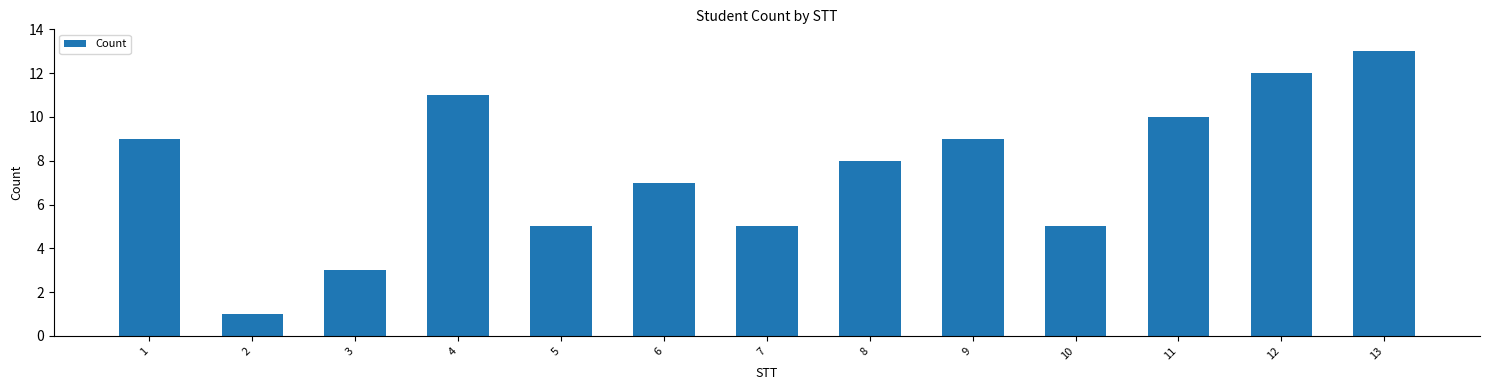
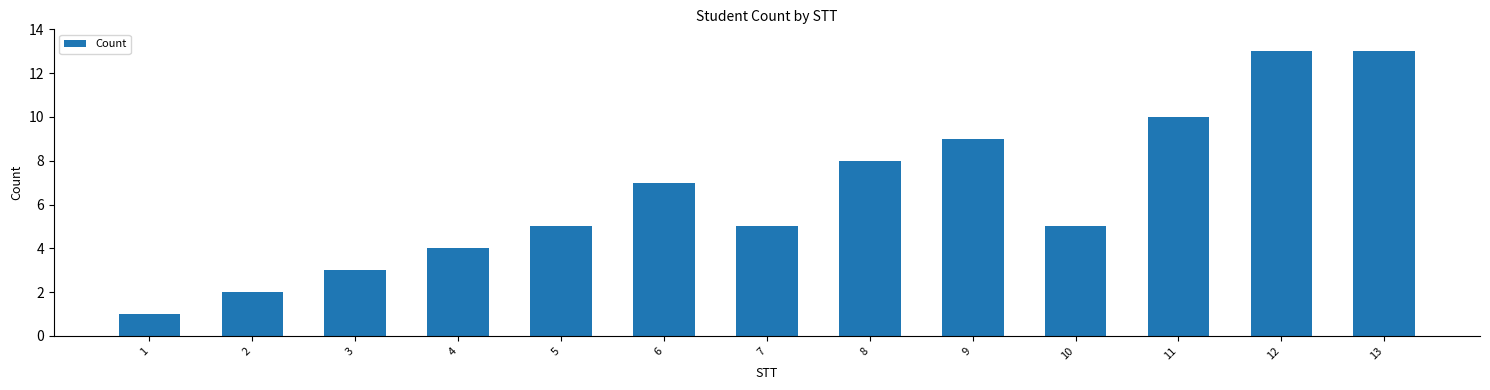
  {
-   "1": 9,
-   "2": 1,
+   "1": 1,
+   "2": 2,
    "3": 3,
-   "4": 11,
+   "4": 4,
    "5": 5,
    "6": 7,
    "7": 5,
    "8": 8,
    "9": 9,
    "10": 5,
    "11": 10,
-   "12": 12,
+   "12": 13,
    "13": 13
  }
